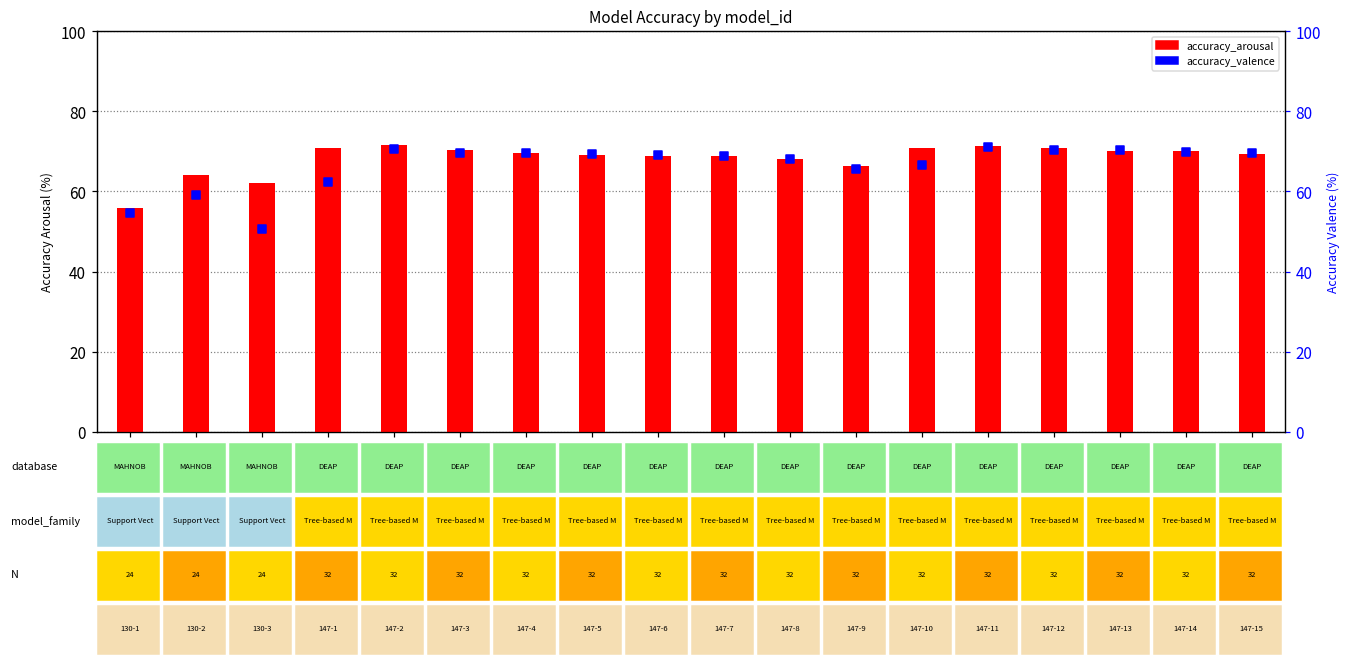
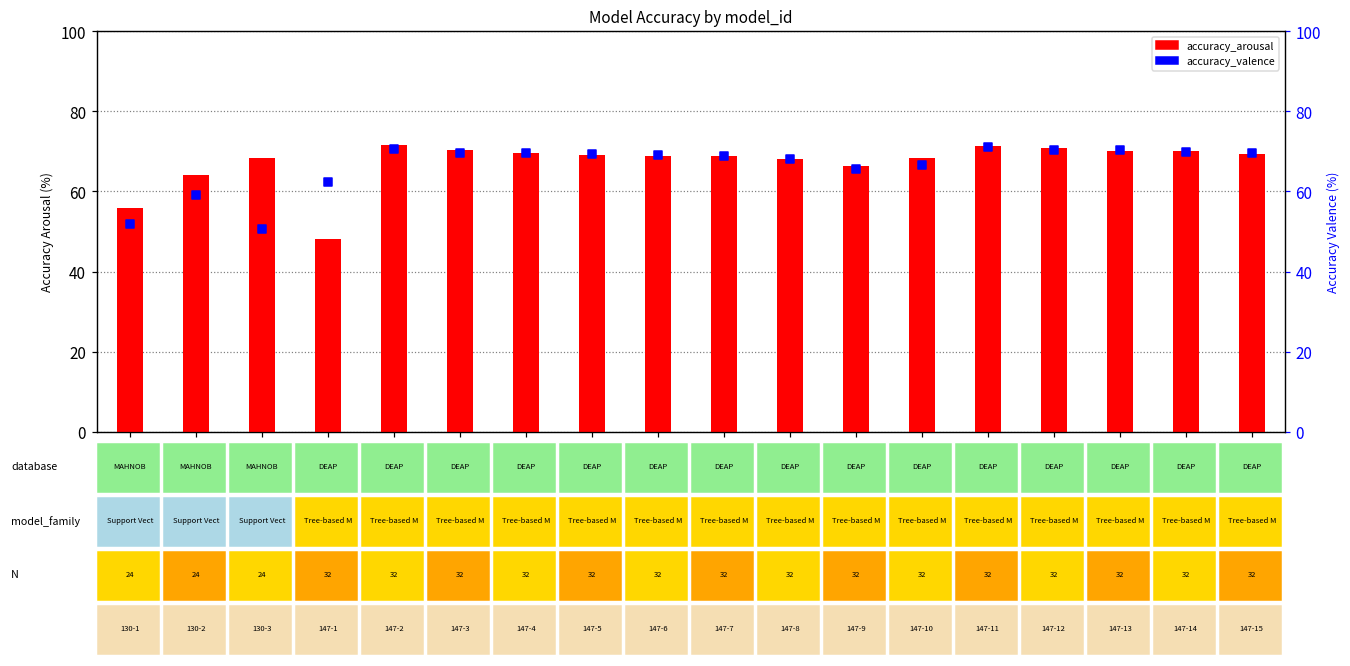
  {
    "accuracy_arousal": {
      "130-1": 56,
      "130-2": 64,
-     "130-3": 62,
-     "147-1": 71,
+     "130-3": 68,
+     "147-1": 48,
      "147-2": 72,
      "147-3": 70,
      "147-4": 70,
      "147-5": 69,
      "147-6": 69,
      "147-7": 69,
      "147-8": 68,
      "147-9": 66,
-     "147-10": 71,
+     "147-10": 68,
      "147-11": 71,
      "147-12": 71,
      "147-13": 70,
      "147-14": 70,
      "147-15": 69
    },
    "accuracy_valence": {
-     "130-1": 55
+     "130-1": 52
    }
  }
